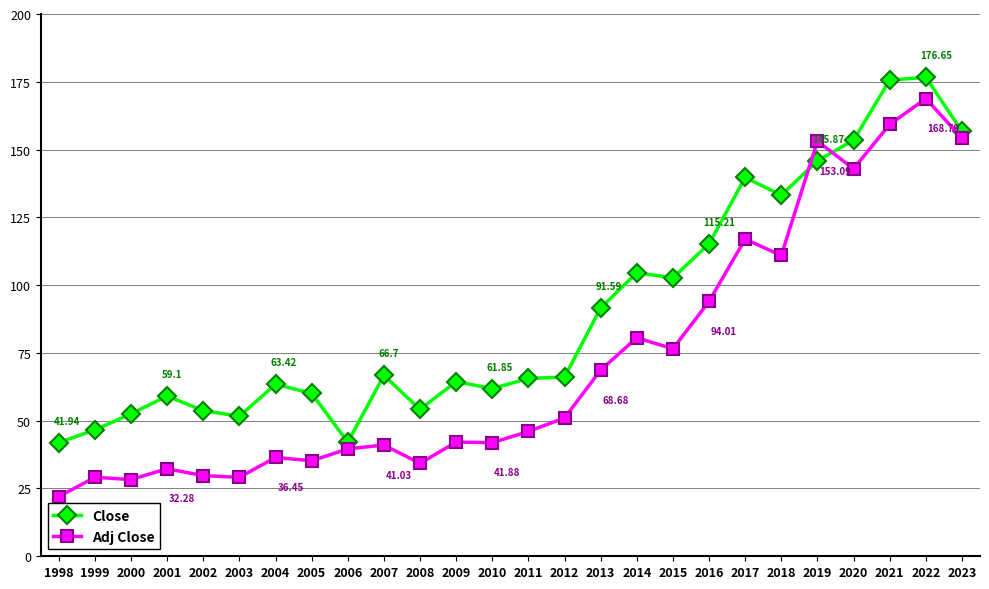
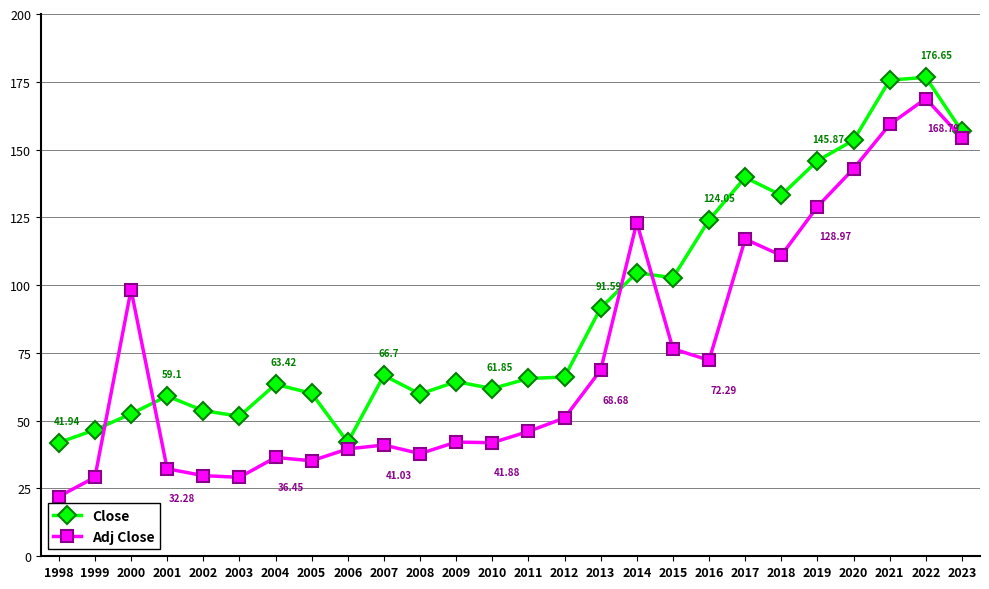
  {
    "Close": {
      "1998": 41.94,
      "2001": 59.1,
      "2004": 63.42,
      "2007": 66.7,
-     "2008": 54,
+     "2008": 60,
      "2010": 61.85,
      "2013": 91.59,
-     "2016": 115.21,
+     "2016": 124.05,
      "2019": 145.87,
      "2022": 176.65
    },
    "Adj Close": {
-     "2000": 28,
+     "2000": 98,
      "2001": 32.28,
      "2004": 36.45,
      "2007": 41.03,
-     "2008": 34,
+     "2008": 38,
      "2010": 41.88,
      "2013": 68.68,
-     "2014": 81,
-     "2016": 94.01,
-     "2019": 153.09,
+     "2014": 123,
+     "2016": 72.29,
+     "2019": 128.97,
      "2022": 168.79
    }
  }
